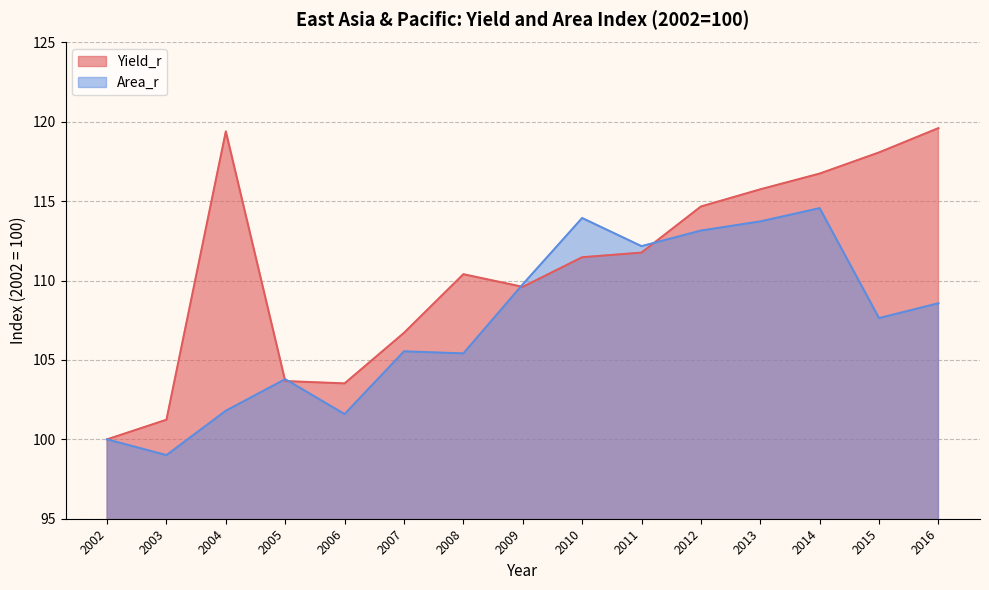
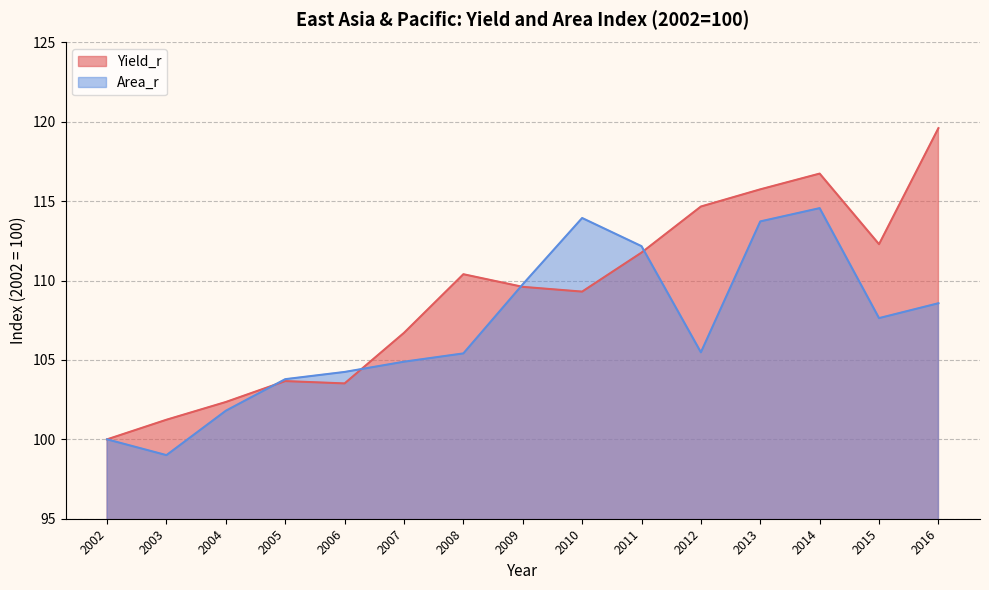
  {
    "Yield_r": {
      "2003": 101.2,
-     "2004": 119.4,
+     "2004": 102.4,
      "2006": 103.5,
      "2007": 106.7,
      "2008": 110.4,
      "2009": 109.6,
-     "2010": 111.5,
+     "2010": 109.3,
      "2011": 111.8,
      "2012": 114.7,
      "2013": 115.7,
      "2014": 116.7,
-     "2015": 118.1,
+     "2015": 112.3,
      "2016": 119.6
    },
    "Area_r": {
      "2003": 99.0,
      "2004": 101.8,
-     "2006": 101.6,
-     "2007": 105.5,
+     "2006": 104.2,
+     "2007": 104.9,
      "2008": 105.4,
      "2009": 109.8,
      "2010": 113.9,
      "2011": 112.2,
-     "2012": 113.2,
+     "2012": 105.5,
      "2013": 113.7,
      "2014": 114.6,
      "2015": 107.6,
      "2016": 108.6
    }
  }
